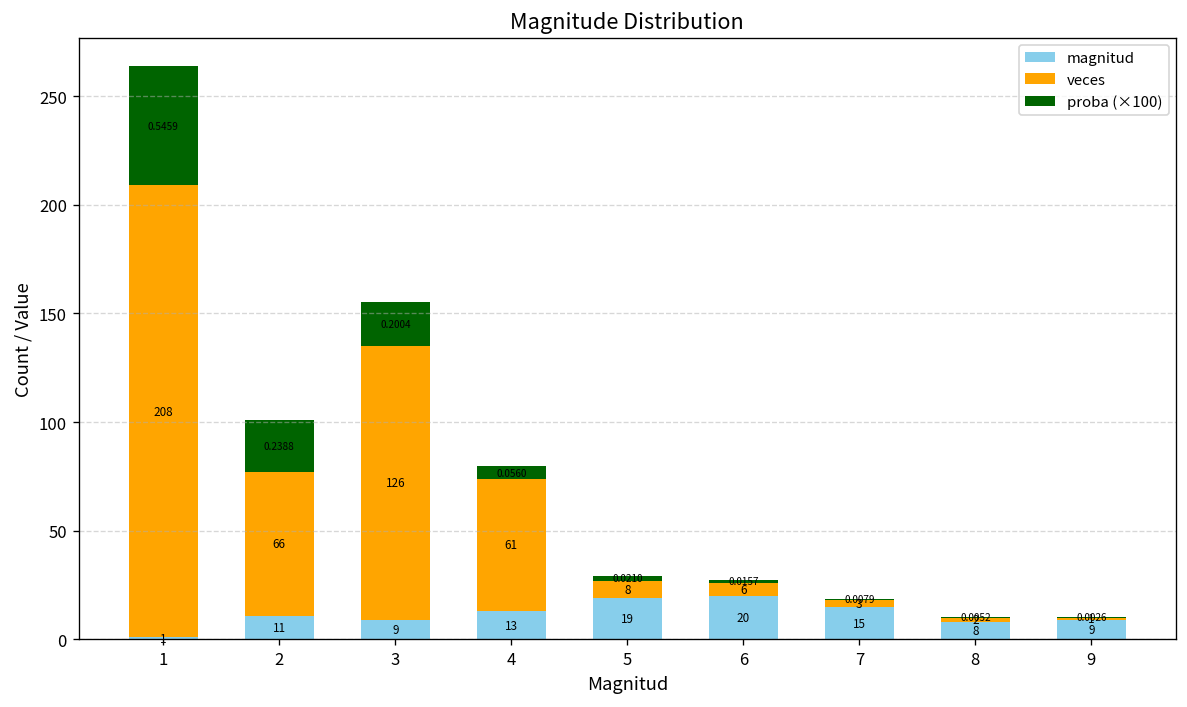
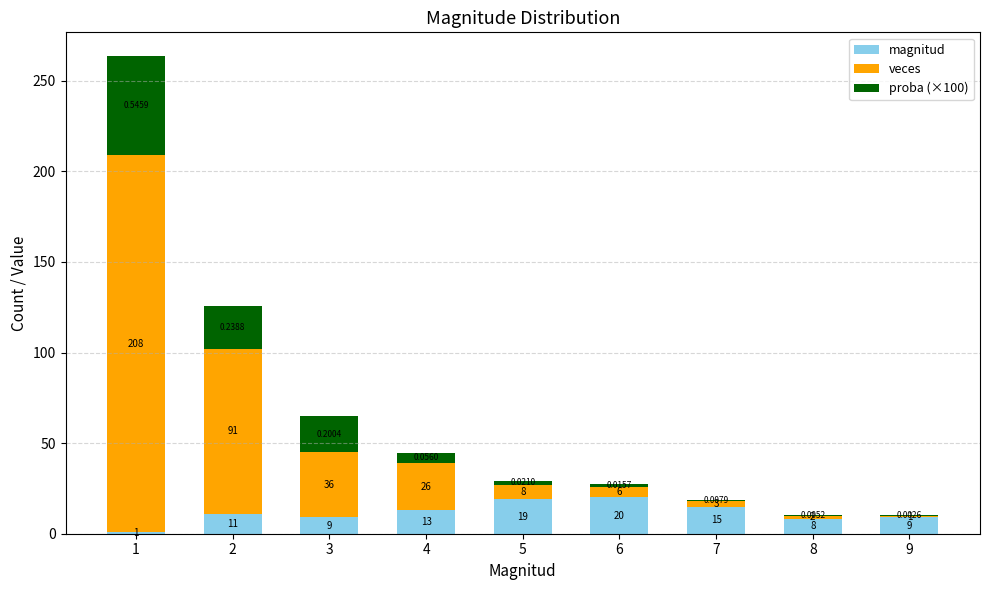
  {
    "magnitud": {
      "1": 1,
      "2": 11,
      "3": 9,
      "4": 13,
      "5": 19,
      "6": 20,
      "7": 15,
      "8": 8,
      "9": 9
    },
    "veces": {
      "1": 208,
-     "2": 66,
-     "3": 126,
-     "4": 61,
+     "2": 91,
+     "3": 36,
+     "4": 26,
      "5": 8
    }
  }
